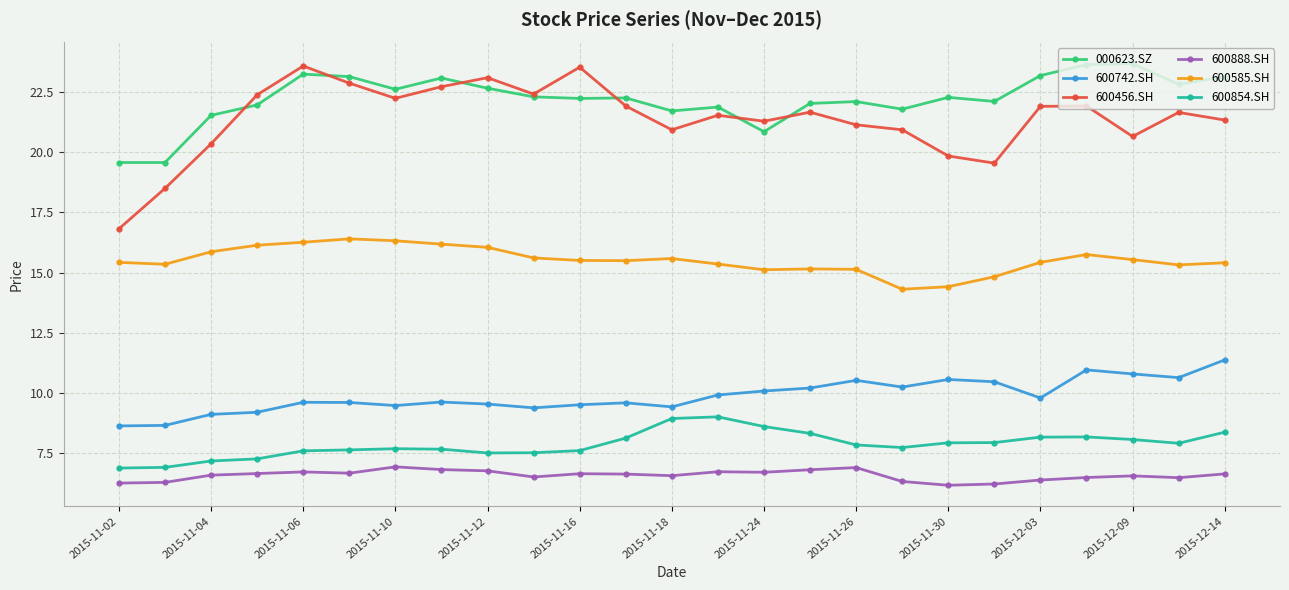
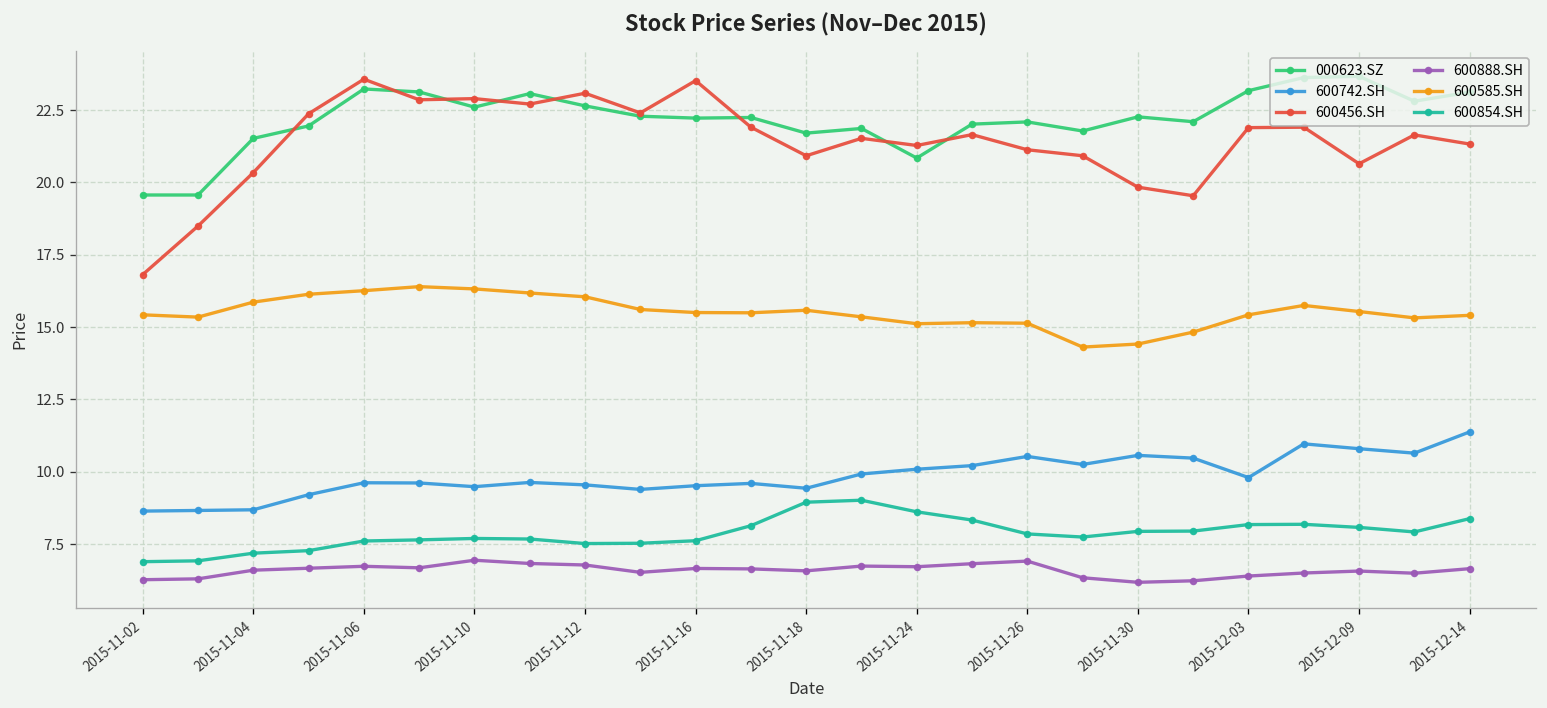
  {
    "600742.SH": {
      "2015-11-02": 8.6,
-     "2015-11-04": 9.1,
+     "2015-11-04": 8.7,
      "2015-11-06": 9.6,
      "2015-11-10": 9.5,
      "2015-11-12": 9.5,
      "2015-11-16": 9.5,
      "2015-11-18": 9.4,
      "2015-11-24": 10.1,
      "2015-11-26": 10.5,
      "2015-11-30": 10.6,
      "2015-12-03": 9.8,
      "2015-12-09": 10.8,
      "2015-12-14": 11.4
    },
    "600456.SH": {
      "2015-11-02": 16.8,
      "2015-11-04": 20.3,
      "2015-11-06": 23.6,
-     "2015-11-10": 22.2,
+     "2015-11-10": 22.9,
      "2015-11-12": 23.1,
      "2015-11-16": 23.5,
      "2015-11-18": 20.9,
      "2015-11-24": 21.3,
      "2015-11-26": 21.1,
      "2015-11-30": 19.8,
      "2015-12-03": 21.9,
      "2015-12-09": 20.6,
      "2015-12-14": 21.3
    },
    "600888.SH": {
      "2015-11-02": 6.3,
      "2015-11-04": 6.6,
      "2015-11-06": 6.7,
      "2015-11-10": 6.9,
      "2015-11-12": 6.8,
      "2015-11-16": 6.7,
      "2015-11-18": 6.6,
      "2015-11-24": 6.7,
      "2015-11-26": 6.9,
      "2015-11-30": 6.2,
      "2015-12-03": 6.4,
      "2015-12-09": 6.6,
      "2015-12-14": 6.7
    },
    "600585.SH": {
      "2015-11-02": 15.4,
      "2015-11-04": 15.9,
      "2015-11-06": 16.3,
      "2015-11-10": 16.3,
      "2015-11-12": 16.0,
      "2015-11-16": 15.5,
      "2015-11-18": 15.6,
      "2015-11-24": 15.1,
      "2015-11-26": 15.1,
      "2015-11-30": 14.4,
      "2015-12-03": 15.4,
      "2015-12-09": 15.5,
      "2015-12-14": 15.4
    }
  }
